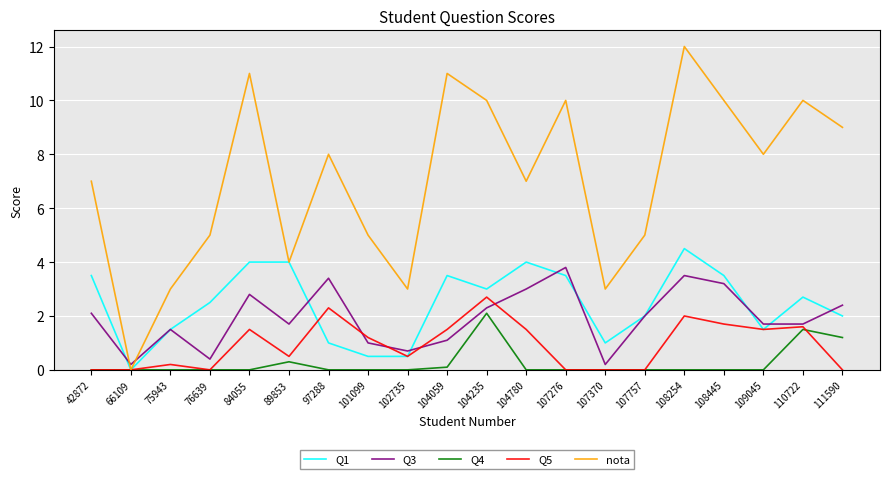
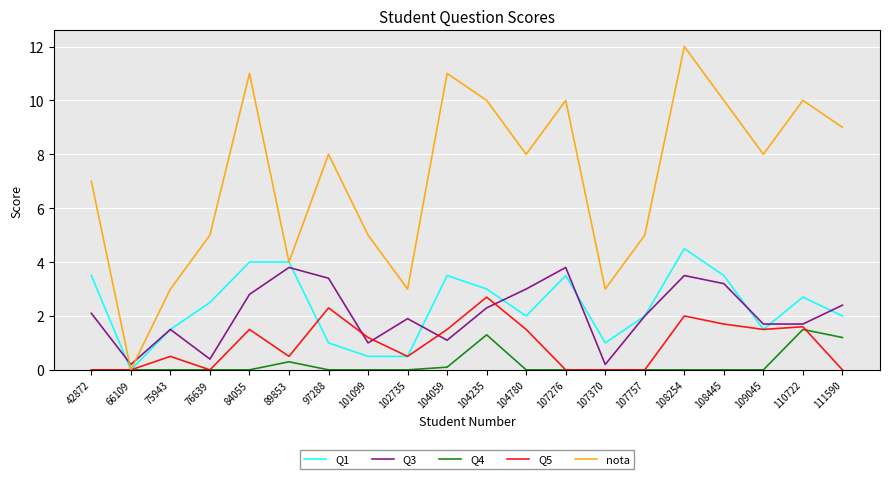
  {
    "Q1": {
      "42872": 3.5,
      "76639": 2.5,
      "84055": 4,
      "97288": 1,
      "101099": 0.5,
      "104059": 3.5,
      "104235": 3,
-     "104780": 4,
+     "104780": 2,
      "107276": 3.5,
      "107370": 1,
      "108254": 4.5,
      "108445": 3.5,
      "110722": 2.7,
      "111590": 2
    },
    "Q3": {
      "42872": 2.1,
      "66109": 0.2,
      "76639": 0.4,
      "84055": 2.8,
-     "89853": 1.7,
+     "89853": 3.8,
      "97288": 3.4,
      "101099": 1.0,
-     "102735": 0.7,
+     "102735": 1.9,
      "104059": 1.1,
      "104235": 2.3,
      "104780": 3.0,
      "107276": 3.8,
      "107370": 0.2,
      "108254": 3.5,
      "108445": 3.2,
      "109045": 1.7,
      "110722": 1.7,
      "111590": 2.4
    },
    "Q4": {
      "75943": 0.0,
      "84055": 0.0,
      "89853": 0.3,
      "97288": 0.0,
      "101099": 0.0,
      "102735": 0.0,
      "104059": 0.1,
-     "104235": 2.1,
+     "104235": 1.3,
      "104780": 0.0,
      "108254": 0.0,
      "108445": 0.0,
      "109045": 0.0,
      "110722": 1.5,
      "111590": 1.2
    },
    "Q5": {
-     "75943": 0.2,
+     "75943": 0.5,
      "84055": 1.5,
      "89853": 0.5,
      "97288": 2.3,
      "101099": 1.2,
      "104059": 1.5,
      "104235": 2.7,
      "104780": 1.5,
      "108254": 2.0,
      "108445": 1.7,
      "110722": 1.6,
      "111590": 0.0
    },
    "nota": {
      "42872": 7,
      "75943": 3,
      "76639": 5,
      "84055": 11,
      "97288": 8,
      "101099": 5,
      "102735": 3,
      "104059": 11,
      "104235": 10,
-     "104780": 7,
+     "104780": 8,
      "107276": 10,
      "107370": 3,
      "107757": 5,
      "108254": 12,
      "108445": 10,
      "109045": 8,
      "110722": 10,
      "111590": 9
    }
  }
